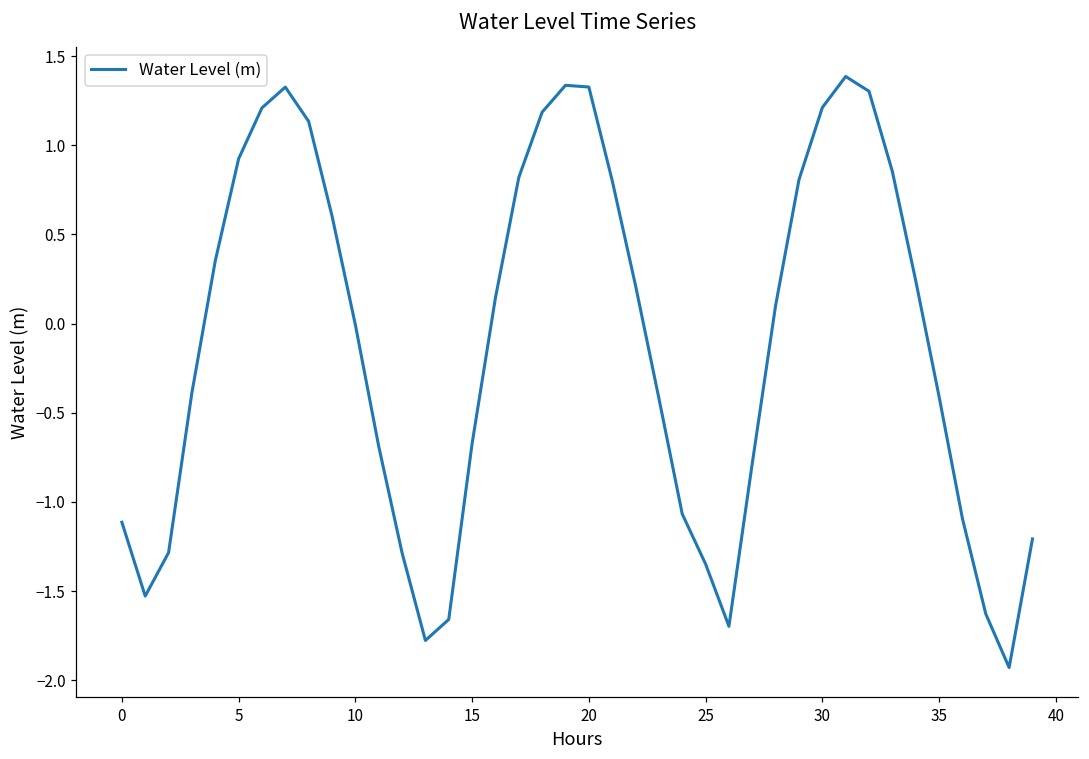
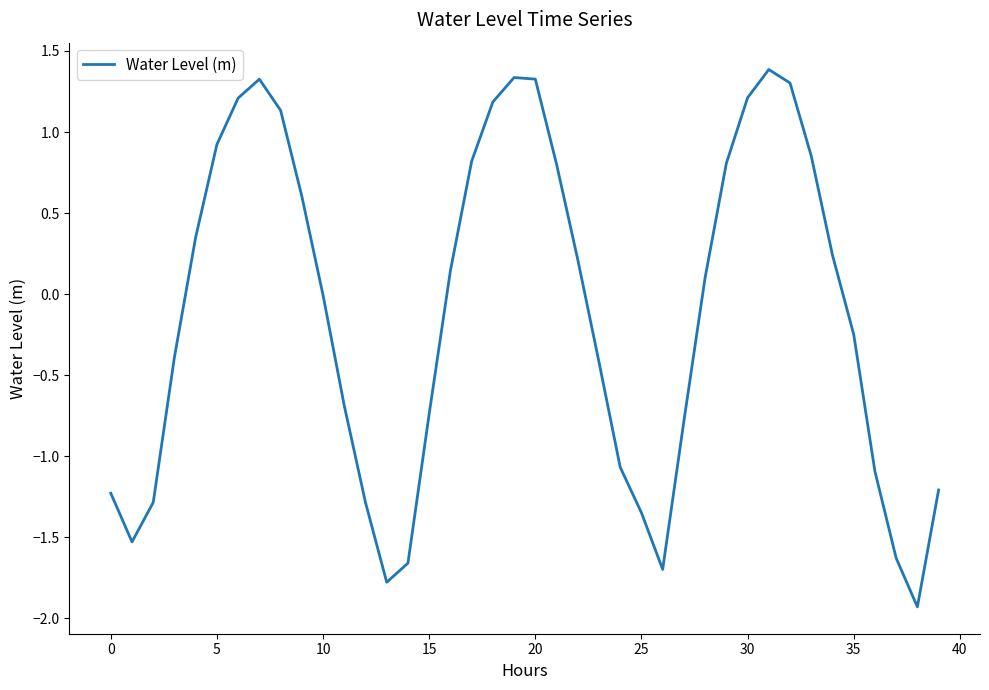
  {
-   "0": -1.11,
+   "0": -1.23,
    "5": 0.92,
    "10": -0.01,
-   "15": -0.67,
+   "15": -0.74,
    "20": 1.33,
    "25": -1.35,
    "30": 1.21,
-   "35": -0.41
+   "35": -0.25
  }
